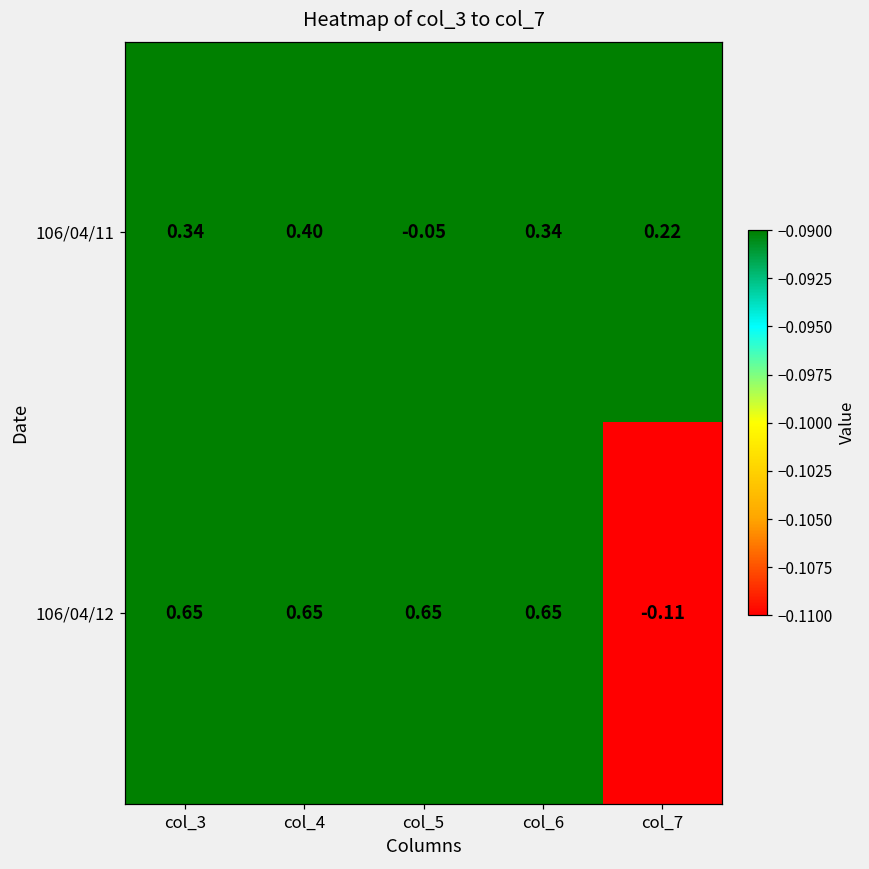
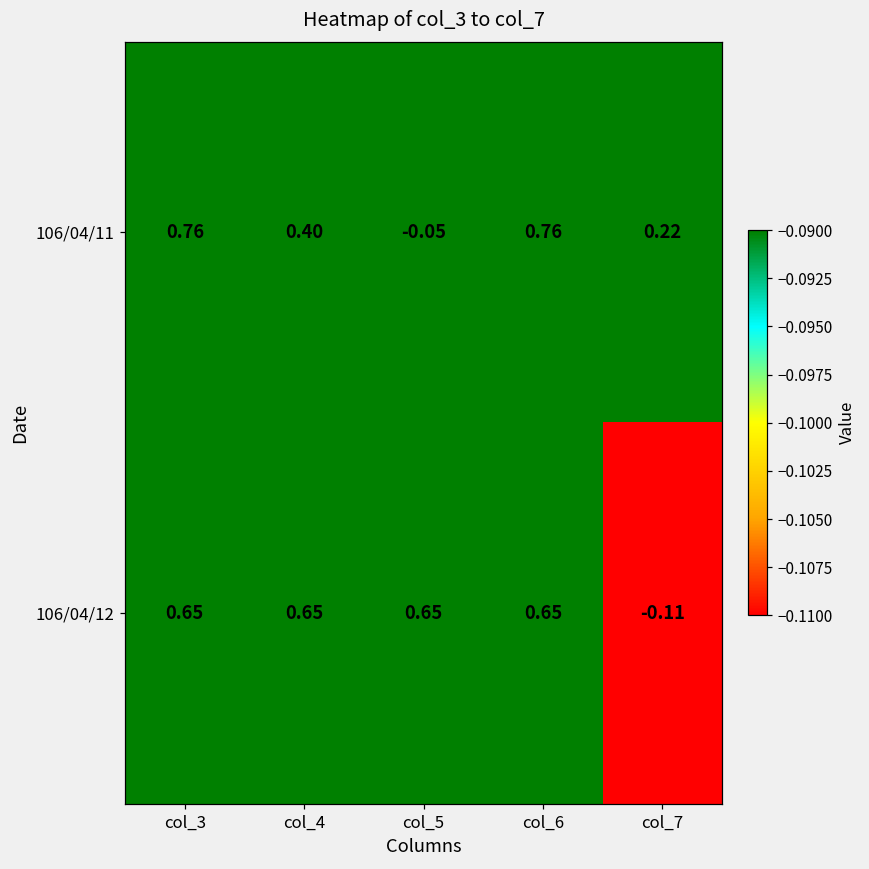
  {
    "106/04/11": {
-     "col_3": 0.34,
+     "col_3": 0.76,
      "col_4": 0.40,
      "col_5": -0.05,
-     "col_6": 0.34,
+     "col_6": 0.76,
      "col_7": 0.22
    },
    "106/04/12": {
      "col_3": 0.65,
      "col_4": 0.65,
      "col_5": 0.65,
      "col_6": 0.65,
      "col_7": -0.11
    }
  }
